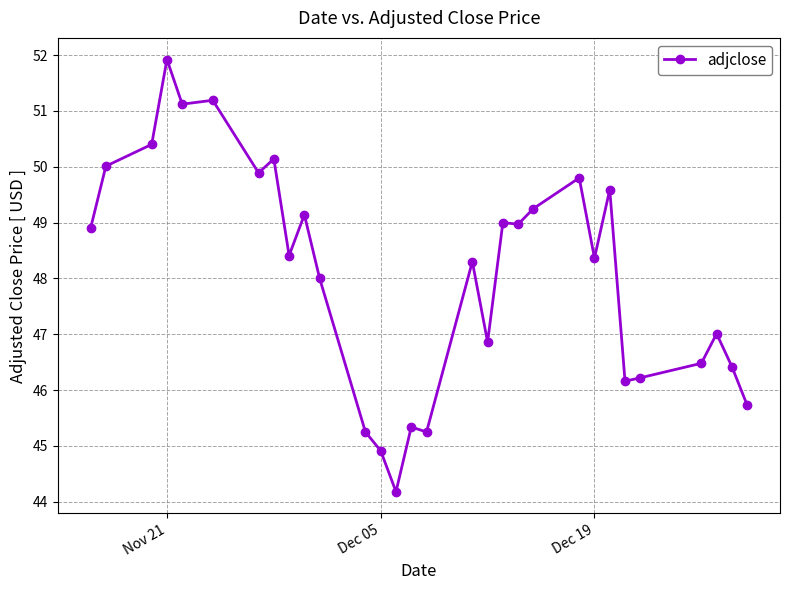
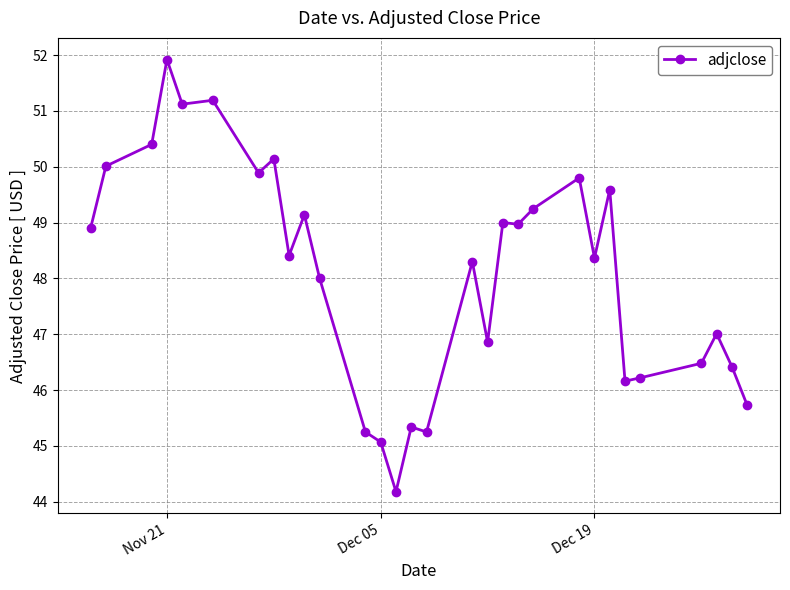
  {
    "Nov 21": 51.9,
-   "Dec 05": 44.9,
+   "Dec 05": 45.1,
    "Dec 19": 48.4
  }
